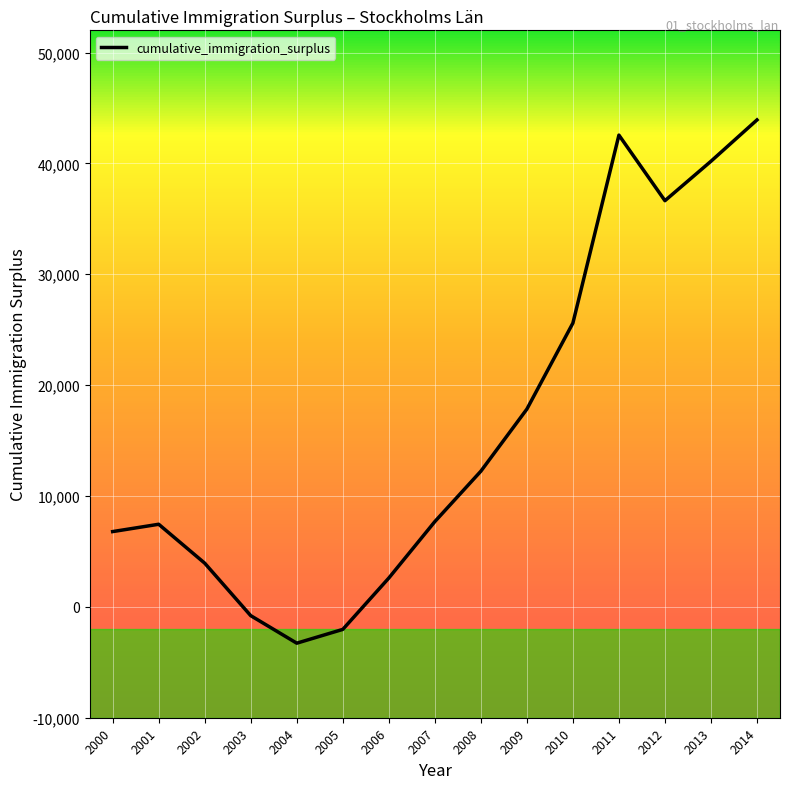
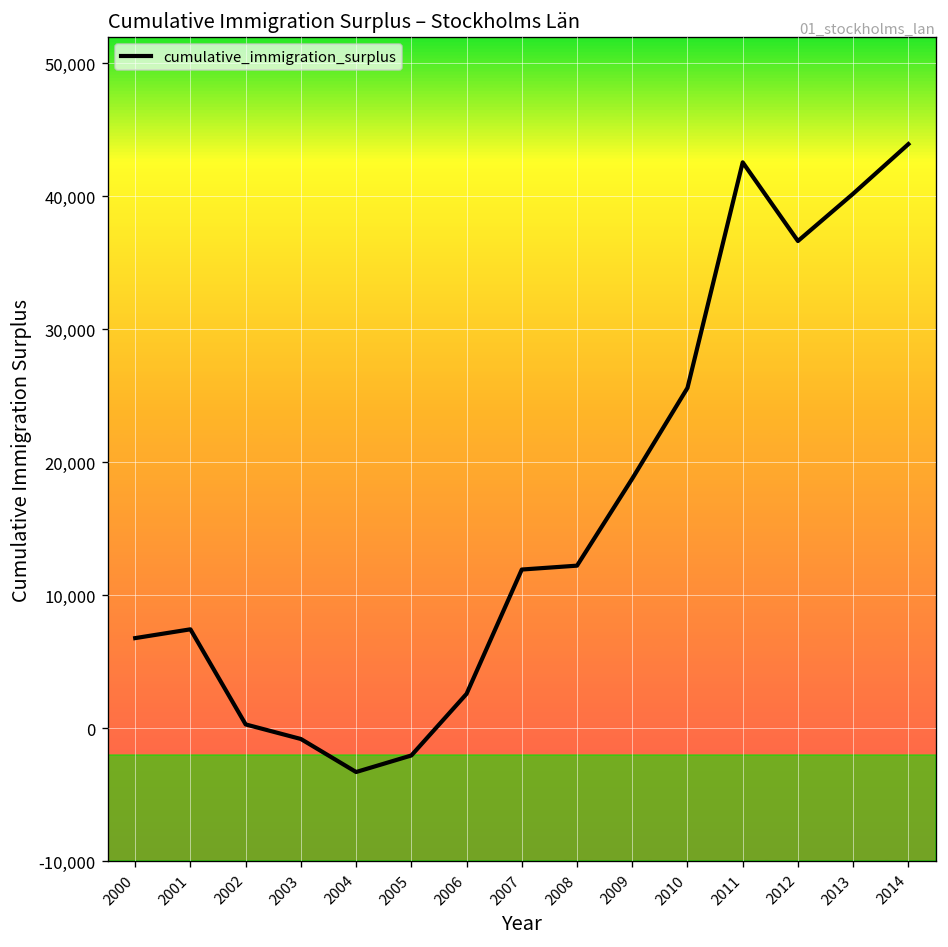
  {
    "2000": "6,800",
    "2001": "7,500",
-   "2002": "3,900",
+   "2002": "300",
    "2003": "-800",
    "2006": "2,600",
-   "2007": "7,700",
+   "2007": "11,900",
    "2008": "12,200",
-   "2009": "17,800",
+   "2009": "18,800",
    "2010": "25,600",
    "2011": "42,500",
    "2012": "36,600",
    "2013": "40,200",
    "2014": "43,900"
  }
